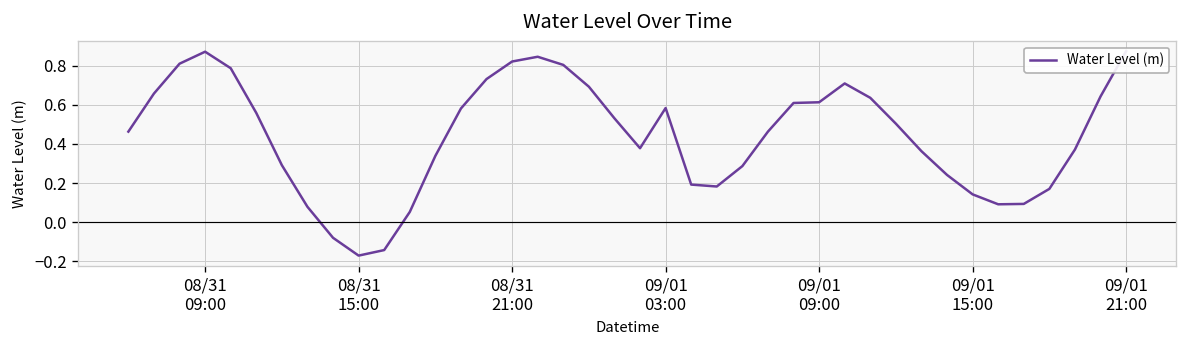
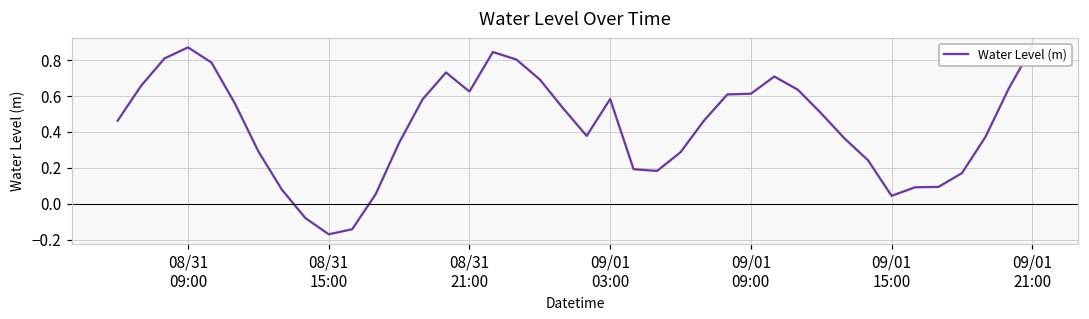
  {
    "08/31 09:00": 0.87,
    "08/31 15:00": -0.17,
-   "08/31 21:00": 0.82,
+   "08/31 21:00": 0.62,
    "09/01 03:00": 0.58,
    "09/01 09:00": 0.61,
-   "09/01 15:00": 0.14
+   "09/01 15:00": 0.04
  }
